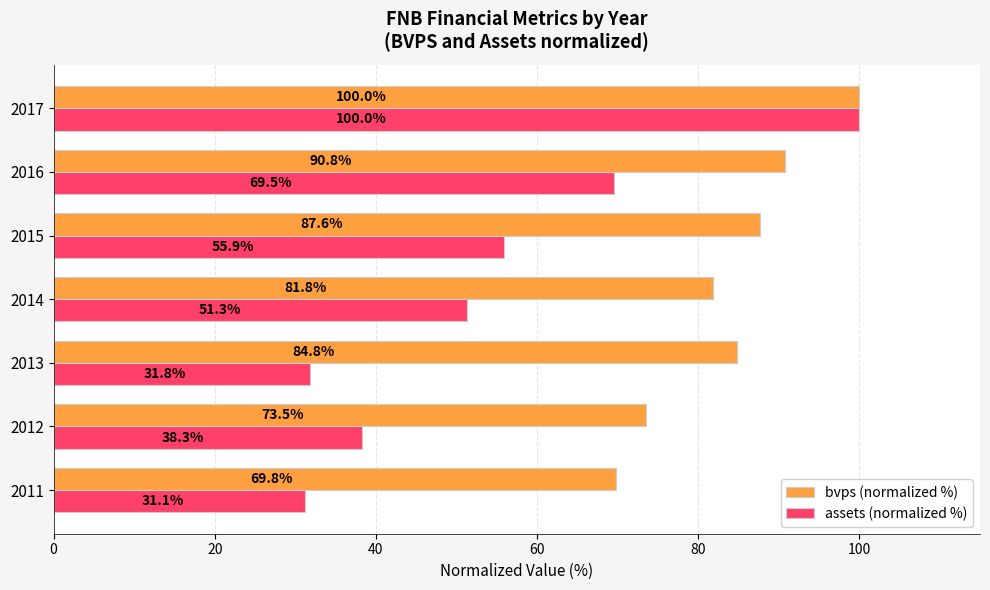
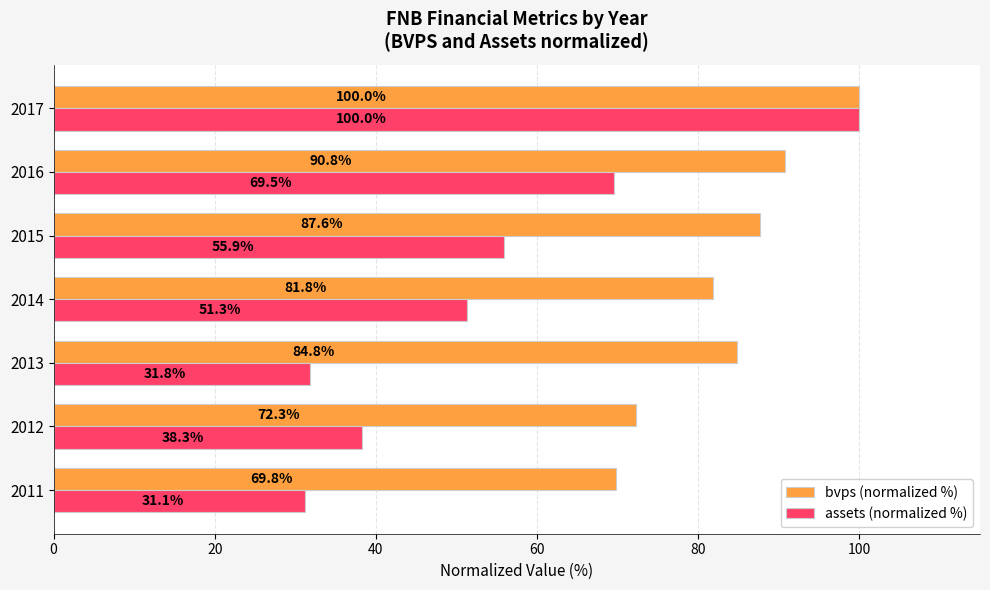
  {
    "bvps (normalized %)": {
      "2017": "100.0%",
      "2016": "90.8%",
      "2015": "87.6%",
      "2014": "81.8%",
      "2013": "84.8%",
-     "2012": "73.5%",
+     "2012": "72.3%",
      "2011": "69.8%"
    },
    "assets (normalized %)": {
      "2017": "100.0%",
      "2016": "69.5%",
      "2015": "55.9%",
      "2014": "51.3%",
      "2013": "31.8%",
      "2012": "38.3%",
      "2011": "31.1%"
    }
  }
